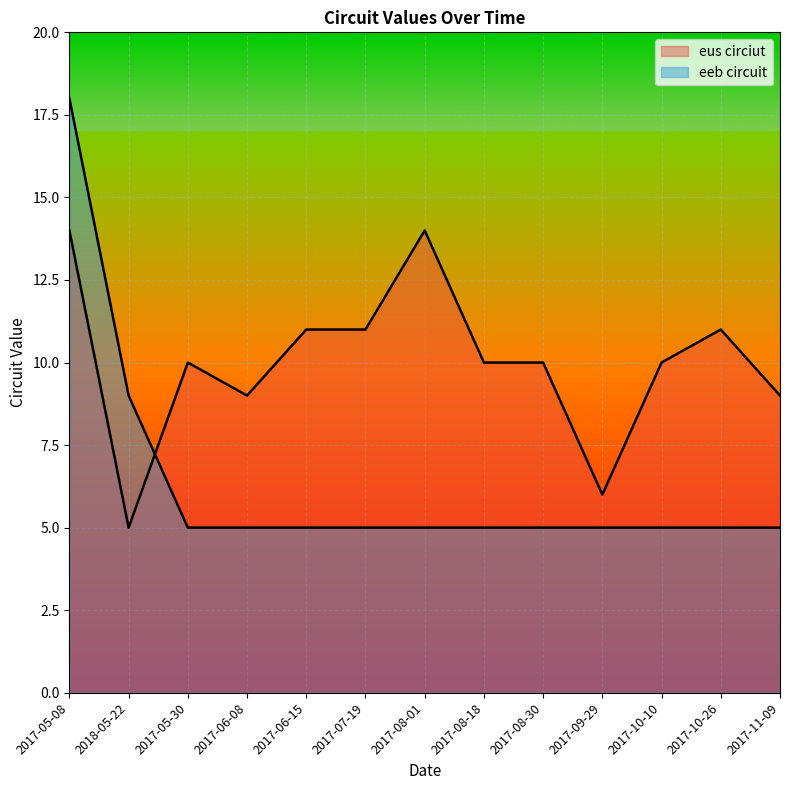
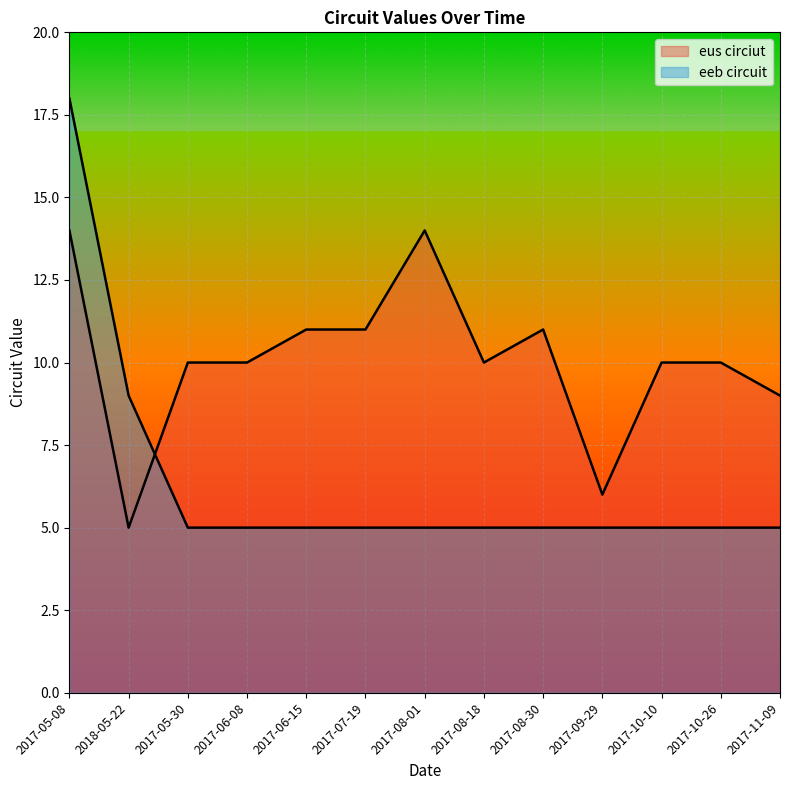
  {
    "eus circiut": {
      "2017-05-08": 14,
      "2018-05-22": 5,
      "2017-05-30": 10,
-     "2017-06-08": 9,
+     "2017-06-08": 10,
      "2017-06-15": 11,
      "2017-07-19": 11,
      "2017-08-01": 14,
      "2017-08-18": 10,
-     "2017-08-30": 10,
+     "2017-08-30": 11,
      "2017-09-29": 6,
      "2017-10-10": 10,
-     "2017-10-26": 11,
+     "2017-10-26": 10,
      "2017-11-09": 9
    },
    "eeb circuit": {
      "2017-05-08": 18,
      "2018-05-22": 9,
      "2017-05-30": 5,
      "2017-06-08": 5,
      "2017-06-15": 5,
      "2017-07-19": 5,
      "2017-08-01": 5,
      "2017-08-18": 5,
      "2017-08-30": 5,
      "2017-09-29": 5,
      "2017-10-10": 5,
      "2017-10-26": 5,
      "2017-11-09": 5
    }
  }
